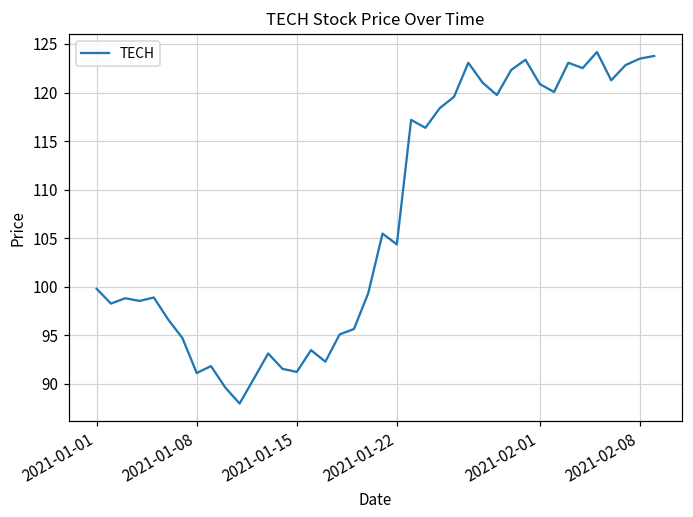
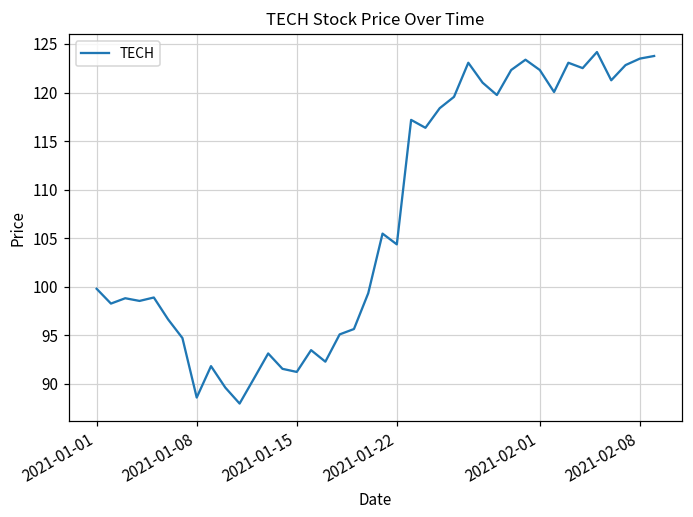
  {
    "2021-01-01": 100,
-   "2021-01-08": 91,
+   "2021-01-08": 89,
    "2021-01-15": 91,
    "2021-01-22": 104,
-   "2021-02-01": 121,
+   "2021-02-01": 122,
    "2021-02-08": 123
  }
